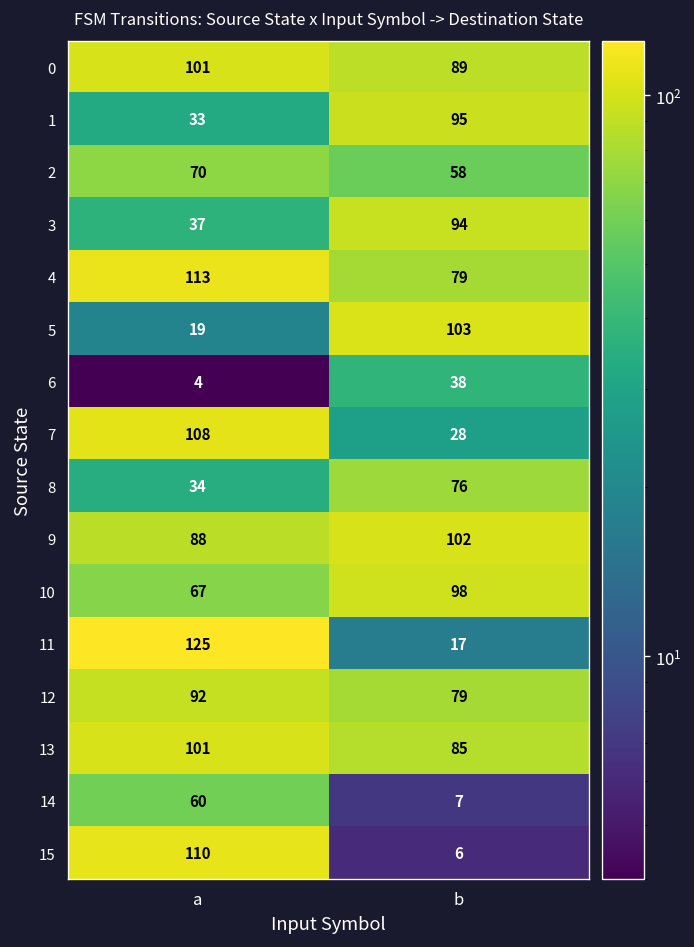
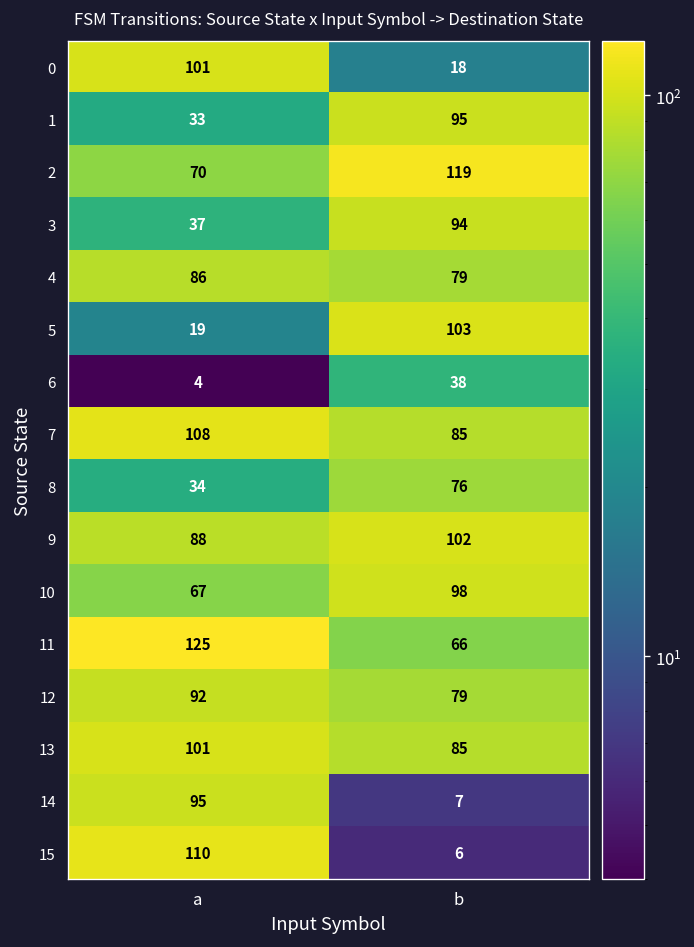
  {
    "0": {
      "a": 101,
-     "b": 89
+     "b": 18
    },
    "1": {
      "a": 33,
      "b": 95
    },
    "2": {
      "a": 70,
-     "b": 58
+     "b": 119
    },
    "3": {
      "a": 37,
      "b": 94
    },
    "4": {
-     "a": 113,
+     "a": 86,
      "b": 79
    },
    "5": {
      "a": 19,
      "b": 103
    },
    "6": {
      "a": 4,
      "b": 38
    },
    "7": {
      "a": 108,
-     "b": 28
+     "b": 85
    },
    "8": {
      "a": 34,
      "b": 76
    },
    "9": {
      "a": 88,
      "b": 102
    },
    "10": {
      "a": 67,
      "b": 98
    },
    "11": {
      "a": 125,
-     "b": 17
+     "b": 66
    },
    "12": {
      "a": 92,
      "b": 79
    },
    "13": {
      "a": 101,
      "b": 85
    },
    "14": {
-     "a": 60,
+     "a": 95,
      "b": 7
    },
    "15": {
      "a": 110,
      "b": 6
    }
  }
